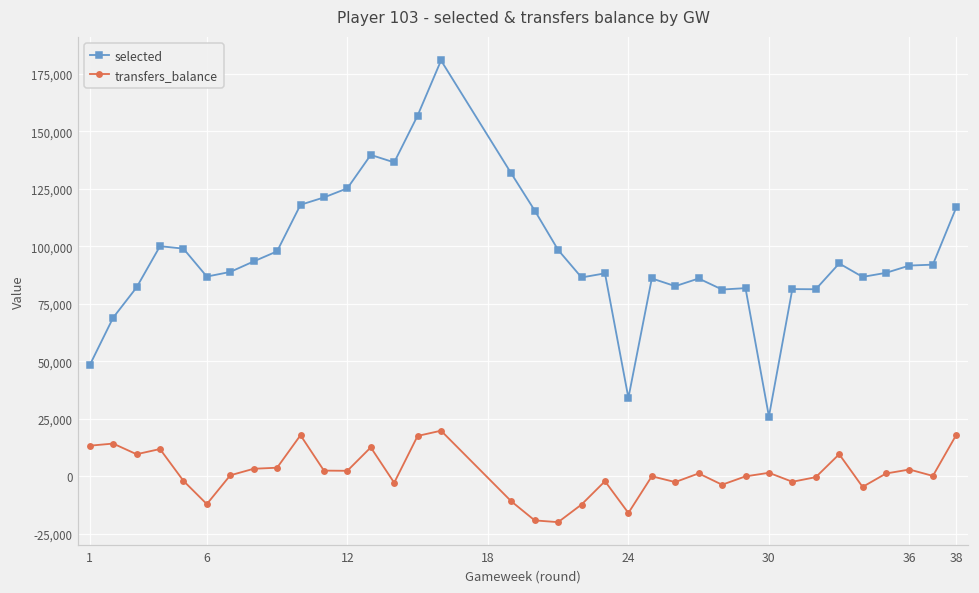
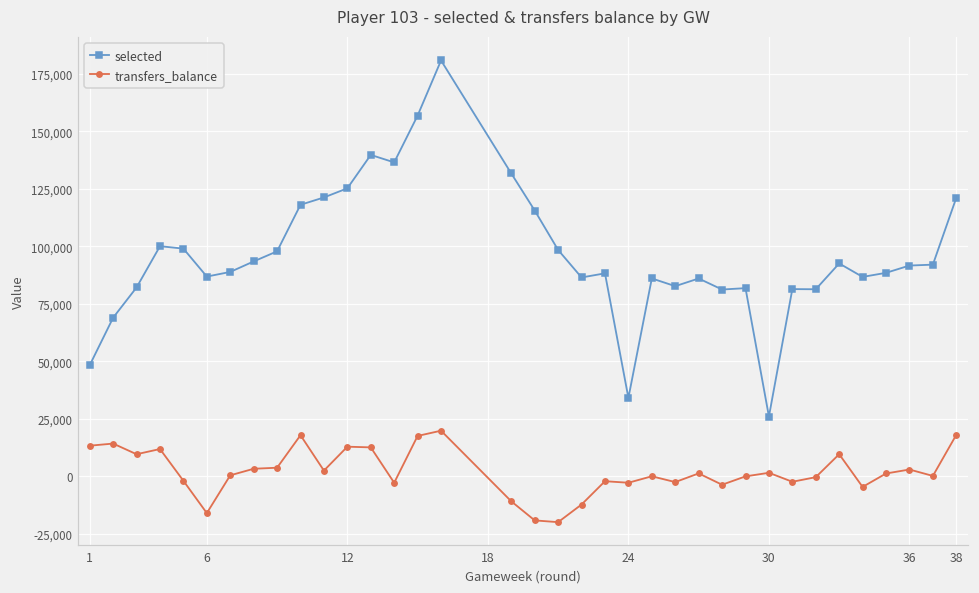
  {
    "selected": {
      "1": "48,000",
      "6": "87,000",
      "12": "125,000",
      "24": "34,000",
      "30": "26,000",
      "36": "92,000",
-     "38": "117,000"
+     "38": "121,000"
    },
    "transfers_balance": {
      "1": "13,000",
-     "6": "-12,000",
-     "12": "2,000",
-     "24": "-16,000",
+     "6": "-16,000",
+     "12": "13,000",
+     "24": "-3,000",
      "30": "2,000",
      "36": "3,000",
      "38": "18,000"
    }
  }
